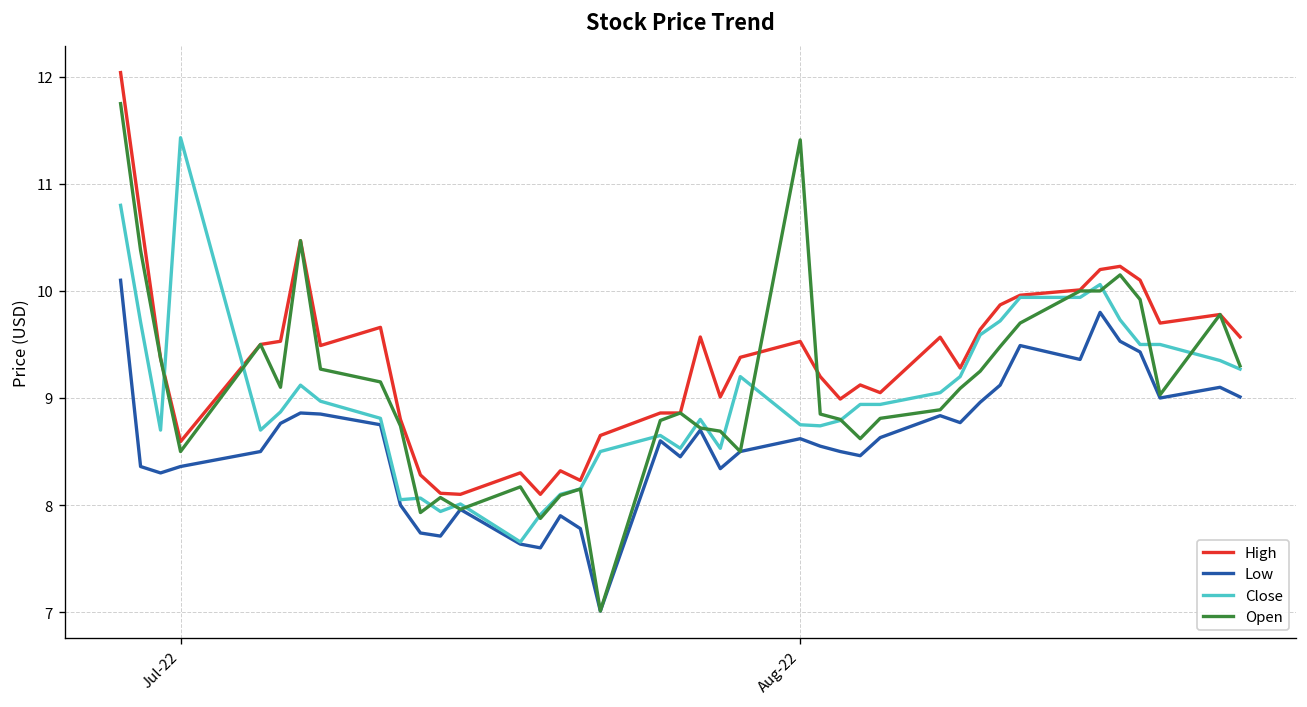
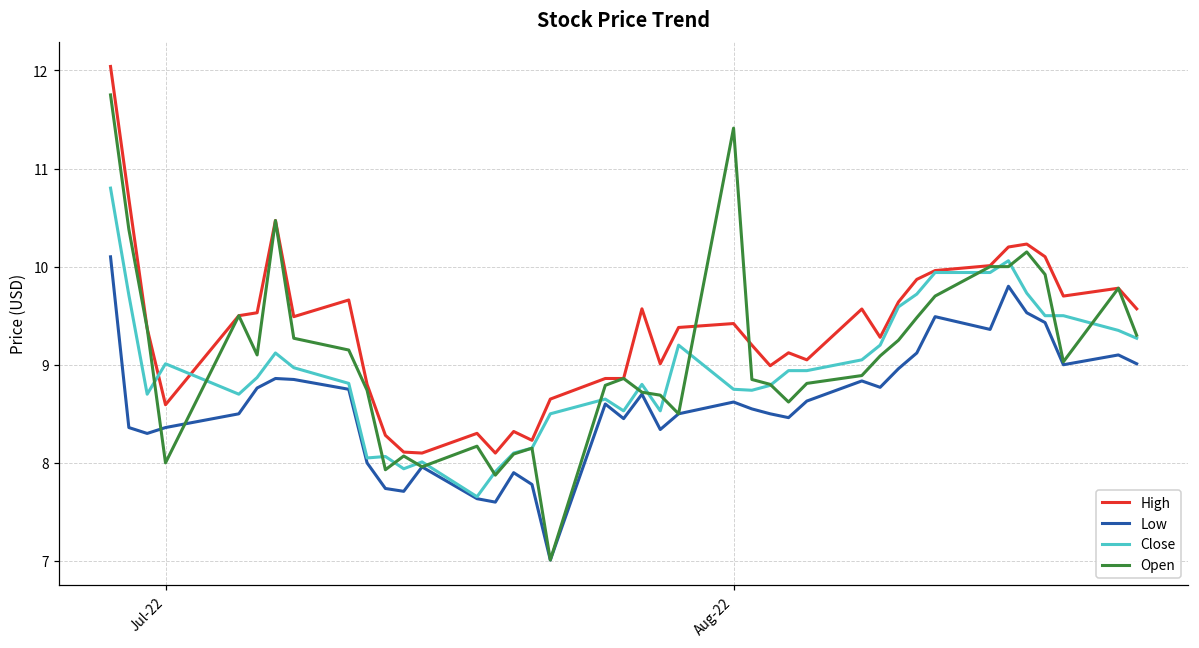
  {
    "High": {
      "Jul-22": 8.6,
-     "Aug-22": 9.5
+     "Aug-22": 9.4
    },
    "Low": {
      "Jul-22": 8.4,
      "Aug-22": 8.6
    },
    "Close": {
-     "Jul-22": 11.4,
+     "Jul-22": 9.0,
      "Aug-22": 8.8
    },
    "Open": {
-     "Jul-22": 8.5,
+     "Jul-22": 8.0,
      "Aug-22": 11.4
    }
  }
